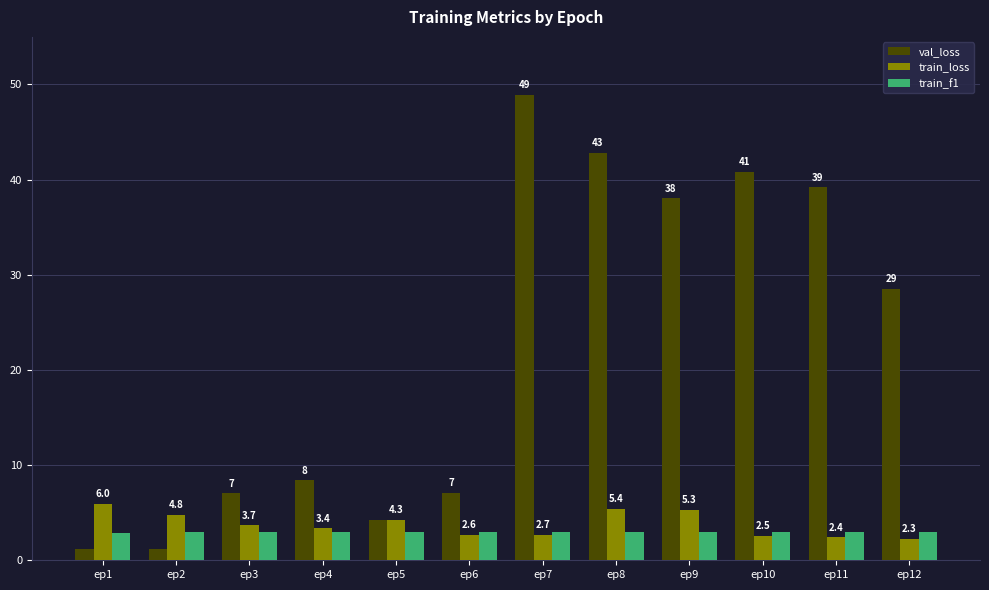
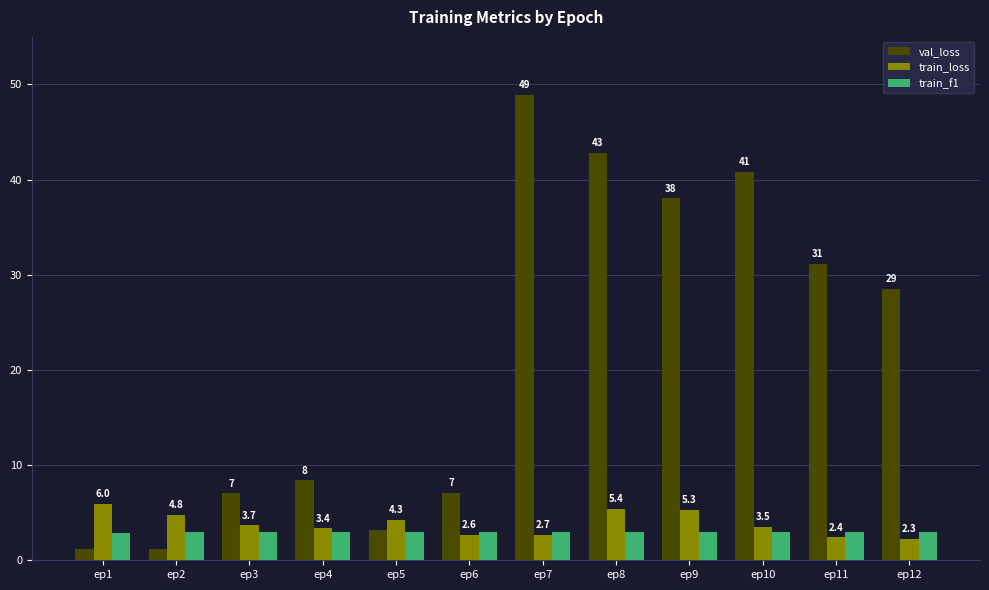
  {
    "val_loss": {
      "ep3": 7,
      "ep4": 8,
-     "ep5": 4,
+     "ep5": 3,
      "ep6": 7,
      "ep7": 49,
      "ep8": 43,
      "ep9": 38,
      "ep10": 41,
-     "ep11": 39,
+     "ep11": 31,
      "ep12": 29
    },
    "train_loss": {
      "ep1": 6.0,
      "ep2": 4.8,
      "ep3": 3.7,
      "ep4": 3.4,
      "ep5": 4.3,
      "ep6": 2.6,
      "ep7": 2.7,
      "ep8": 5.4,
      "ep9": 5.3,
-     "ep10": 2.5,
+     "ep10": 3.5,
      "ep11": 2.4,
      "ep12": 2.3
    },
    "train_f1": {
      "ep1": 3,
      "ep2": 3,
      "ep3": 3,
      "ep4": 3,
      "ep5": 3,
      "ep6": 3,
      "ep7": 3,
      "ep8": 3,
      "ep9": 3,
      "ep10": 3,
      "ep11": 3,
      "ep12": 3
    }
  }
